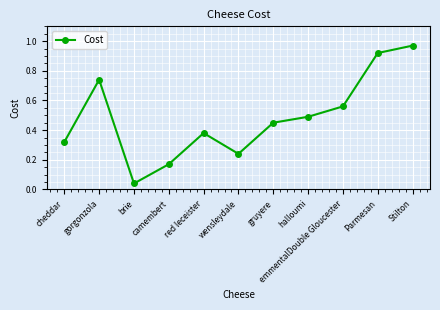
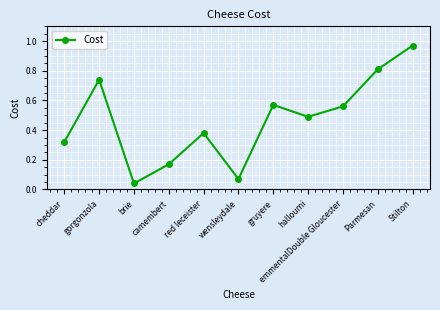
  {
    "cheddar": 0.32,
    "gorgonzola": 0.74,
    "brie": 0.04,
    "camembert": 0.17,
    "red leceister": 0.38,
-   "wensleydale": 0.24,
-   "gruyere": 0.45,
+   "wensleydale": 0.07,
+   "gruyere": 0.57,
    "halloumi": 0.49,
    "emmentalDouble Gloucester": 0.56,
-   "Parmesan": 0.92,
+   "Parmesan": 0.81,
    "Stilton": 0.97
  }
